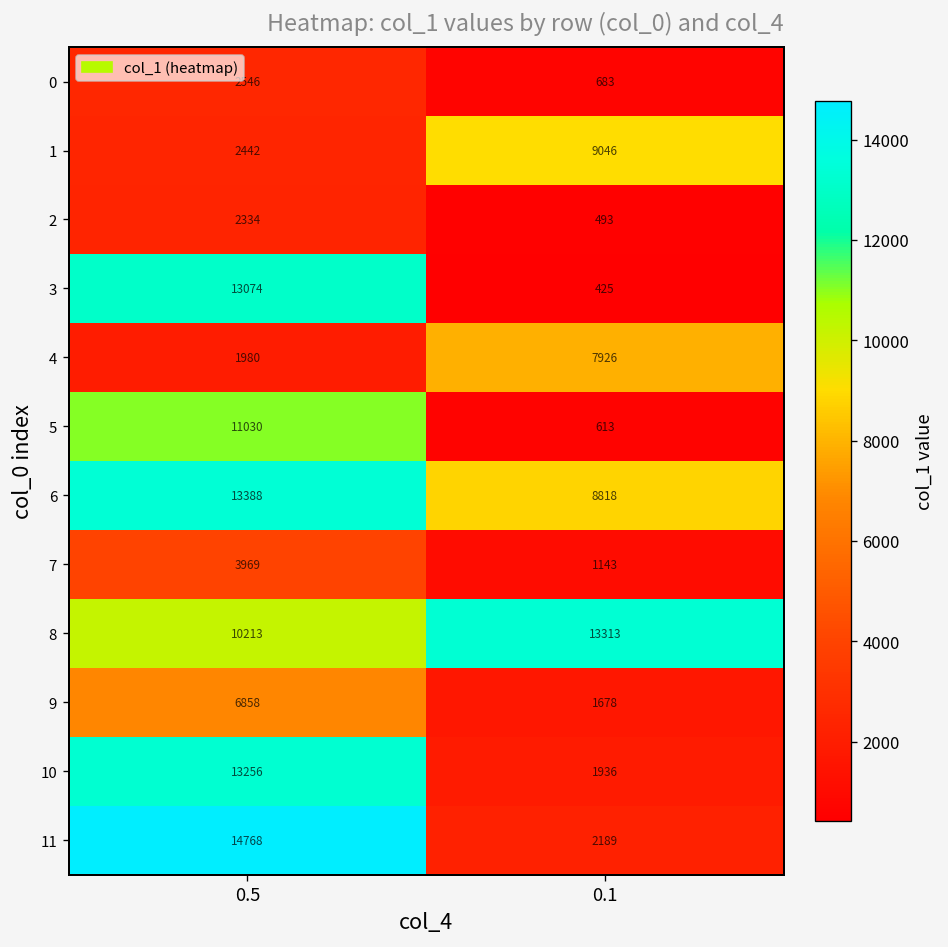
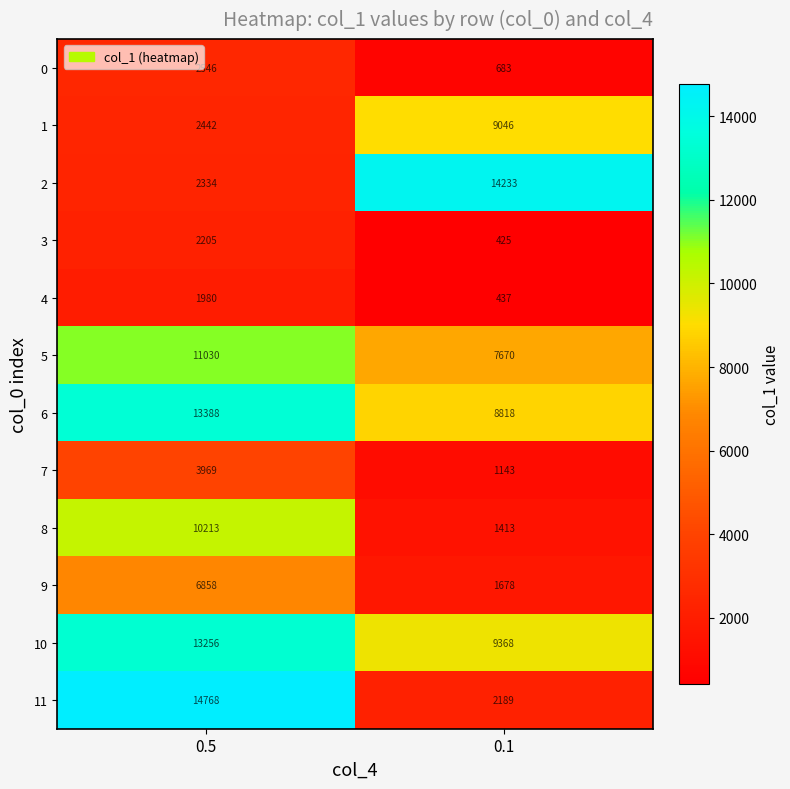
  {
    "0": {
      "0.1": 683
    },
    "1": {
      "0.5": 2442,
      "0.1": 9046
    },
    "2": {
      "0.5": 2334,
-     "0.1": 493
+     "0.1": 14233
    },
    "3": {
-     "0.5": 13074,
+     "0.5": 2205,
      "0.1": 425
    },
    "4": {
      "0.5": 1980,
-     "0.1": 7926
+     "0.1": 437
    },
    "5": {
      "0.5": 11030,
-     "0.1": 613
+     "0.1": 7670
    },
    "6": {
      "0.5": 13388,
      "0.1": 8818
    },
    "7": {
      "0.5": 3969,
      "0.1": 1143
    },
    "8": {
      "0.5": 10213,
-     "0.1": 13313
+     "0.1": 1413
    },
    "9": {
      "0.5": 6858,
      "0.1": 1678
    },
    "10": {
      "0.5": 13256,
-     "0.1": 1936
+     "0.1": 9368
    },
    "11": {
      "0.5": 14768,
      "0.1": 2189
    }
  }
